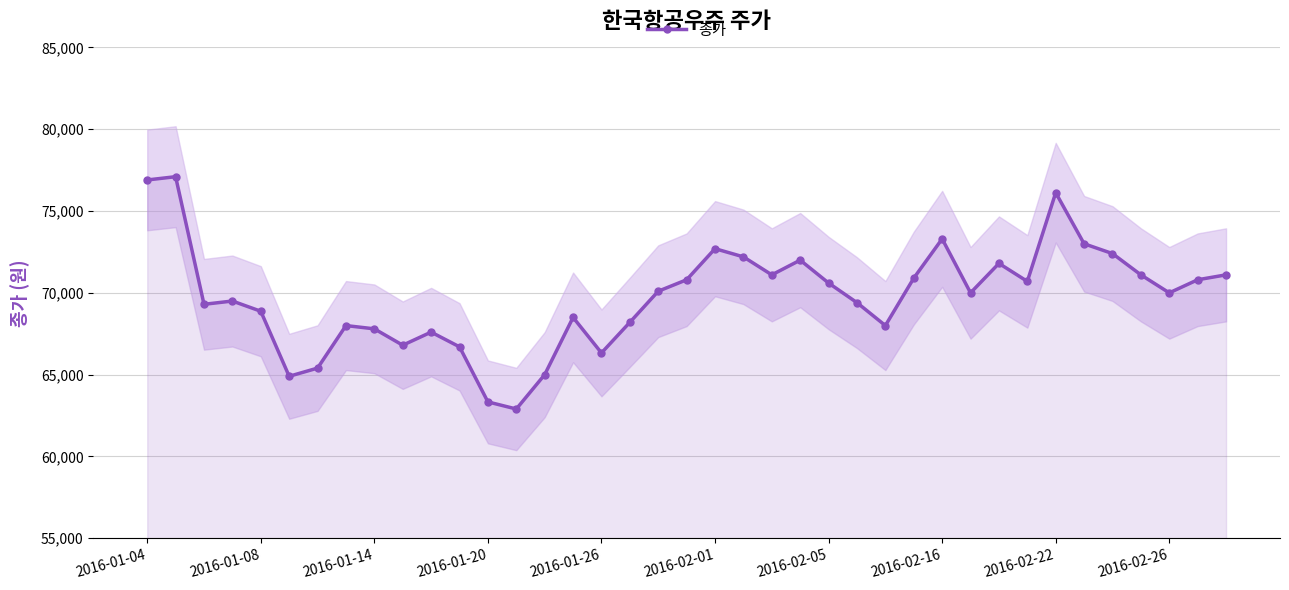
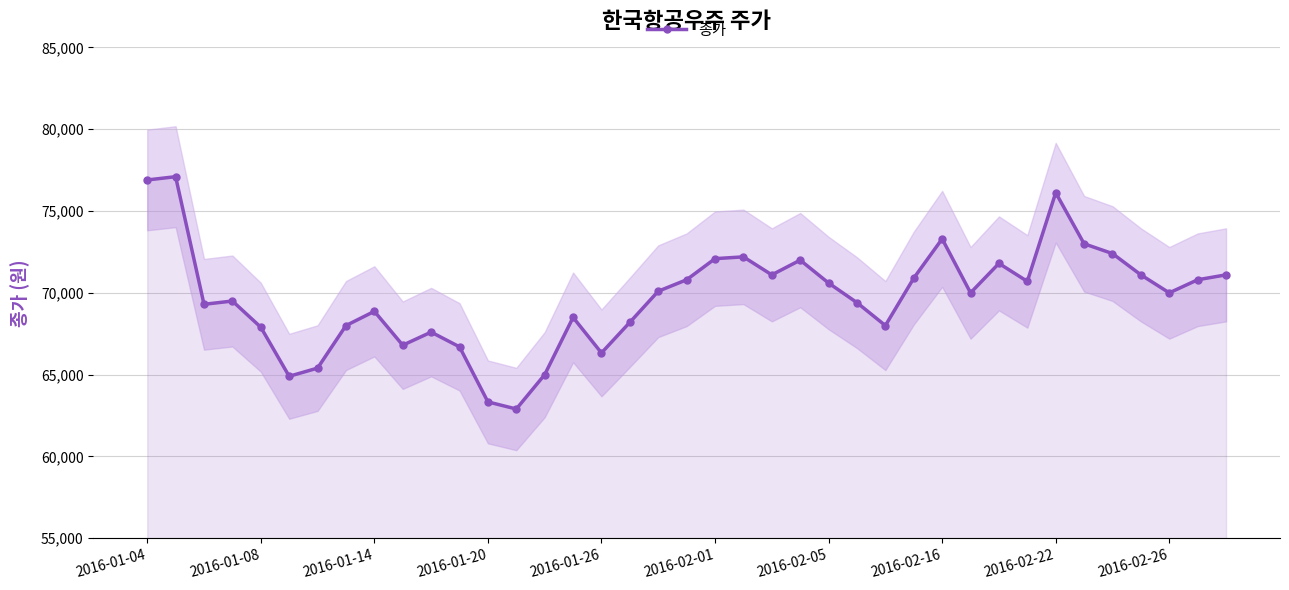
  {
    "종가": {
      "2016-01-04": "76,900",
-     "2016-01-08": "68,900",
-     "2016-01-14": "67,800",
+     "2016-01-08": "67,900",
+     "2016-01-14": "68,900",
      "2016-01-20": "63,300",
      "2016-01-26": "66,300",
-     "2016-02-01": "72,700",
+     "2016-02-01": "72,100",
      "2016-02-05": "70,600",
      "2016-02-16": "73,300",
      "2016-02-22": "76,100",
      "2016-02-26": "70,000"
    }
  }
